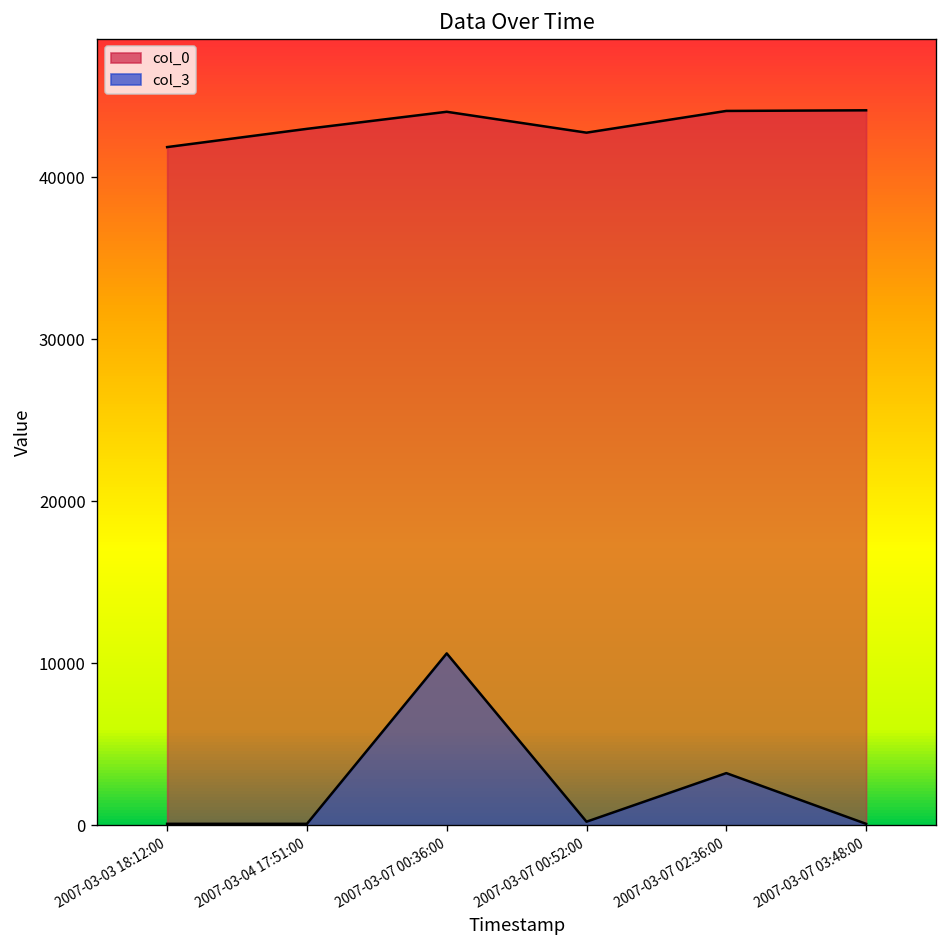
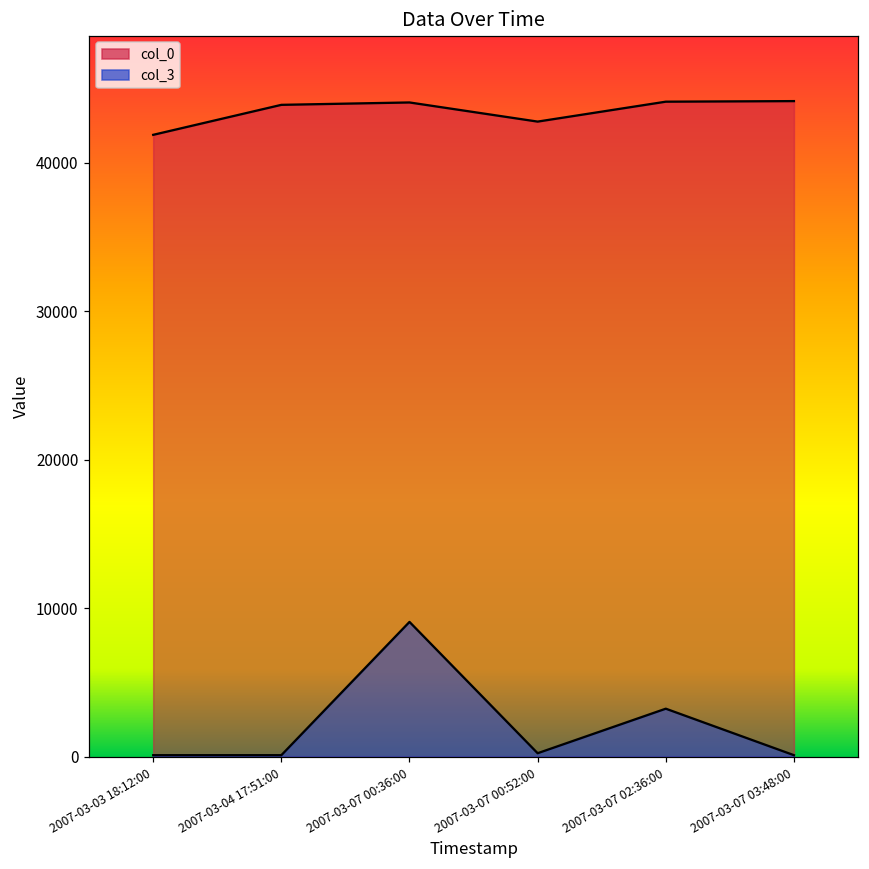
  {
    "col_0": {
      "2007-03-03 18:12:00": 41900,
-     "2007-03-04 17:51:00": 43000,
+     "2007-03-04 17:51:00": 43900,
      "2007-03-07 00:36:00": 44000,
      "2007-03-07 00:52:00": 42800,
      "2007-03-07 02:36:00": 44100,
      "2007-03-07 03:48:00": 44100
    },
    "col_3": {
      "2007-03-03 18:12:00": 100,
      "2007-03-04 17:51:00": 100,
-     "2007-03-07 00:36:00": 10600,
+     "2007-03-07 00:36:00": 9100,
      "2007-03-07 00:52:00": 200,
      "2007-03-07 02:36:00": 3200,
      "2007-03-07 03:48:00": 100
    }
  }
